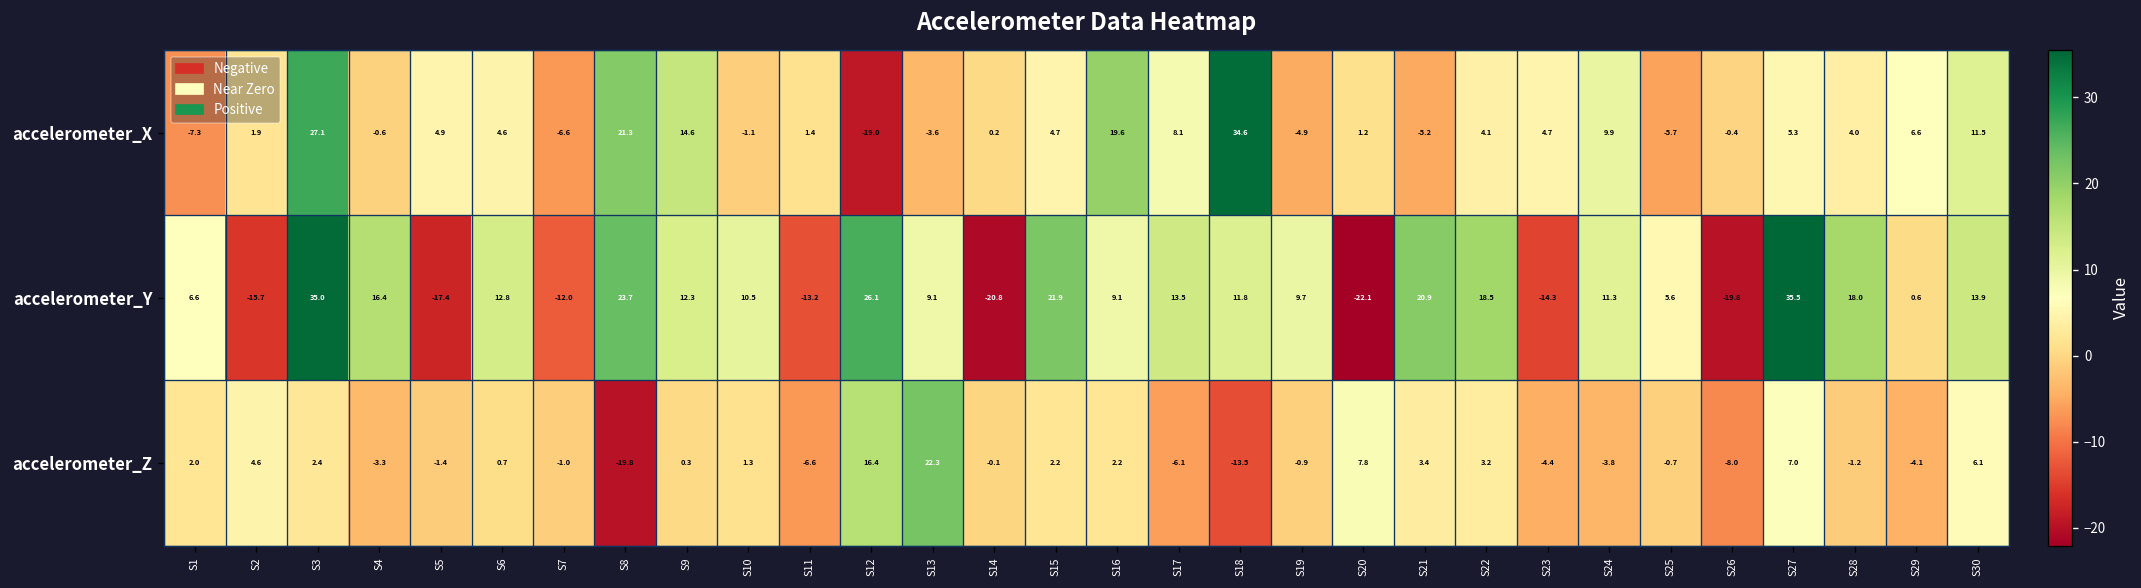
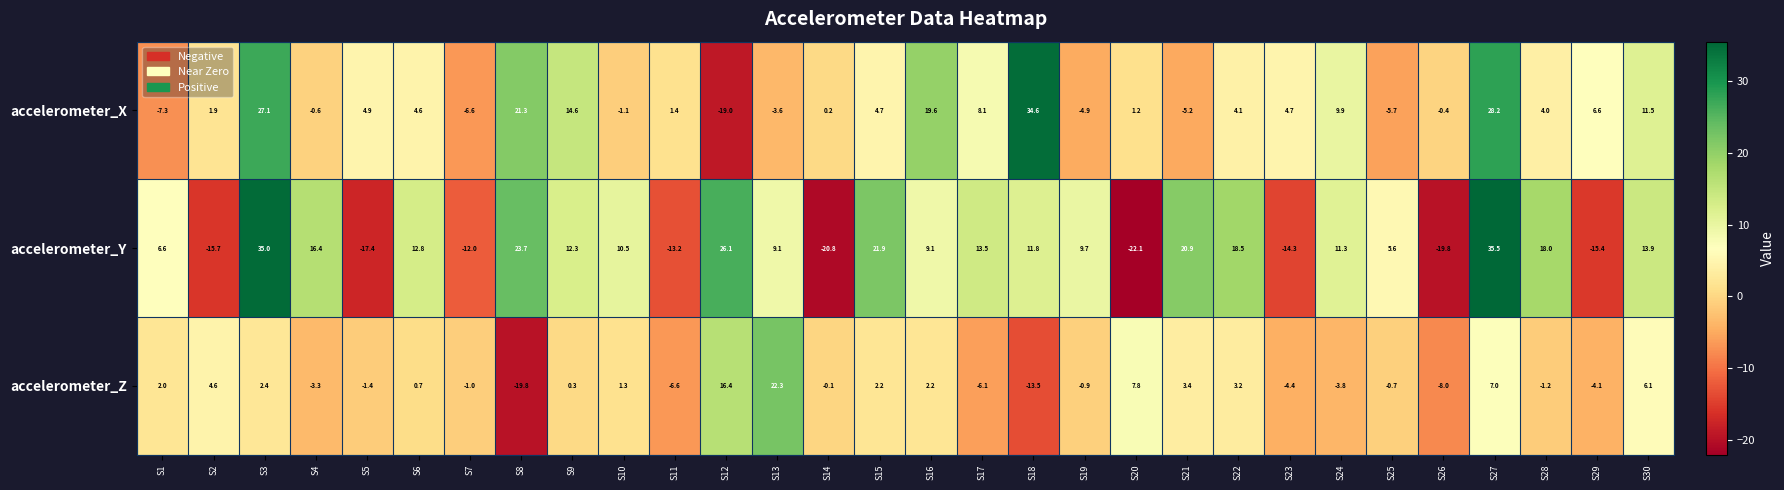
  {
    "accelerometer_X": {
      "S1": -7.3,
      "S2": 1.9,
      "S3": 27.1,
      "S4": -0.6,
      "S5": 4.9,
      "S6": 4.6,
      "S7": -6.6,
      "S8": 21.3,
      "S9": 14.6,
      "S10": -1.1,
      "S11": 1.4,
      "S12": -19.0,
      "S13": -3.6,
      "S14": 0.2,
      "S15": 4.7,
      "S16": 19.6,
      "S17": 8.1,
      "S18": 34.6,
      "S19": -4.9,
      "S20": 1.2,
      "S21": -5.2,
      "S22": 4.1,
      "S23": 4.7,
      "S24": 9.9,
      "S25": -5.7,
      "S26": -0.4,
-     "S27": 5.3,
+     "S27": 28.2,
      "S28": 4.0,
      "S29": 6.6,
      "S30": 11.5
    },
    "accelerometer_Y": {
      "S1": 6.6,
      "S2": -15.7,
      "S3": 35.0,
      "S4": 16.4,
      "S5": -17.4,
      "S6": 12.8,
      "S7": -12.0,
      "S8": 23.7,
      "S9": 12.3,
      "S10": 10.5,
      "S11": -13.2,
      "S12": 26.1,
      "S13": 9.1,
      "S14": -20.8,
      "S15": 21.9,
      "S16": 9.1,
      "S17": 13.5,
      "S18": 11.8,
      "S19": 9.7,
      "S20": -22.1,
      "S21": 20.9,
      "S22": 18.5,
      "S23": -14.3,
      "S24": 11.3,
      "S25": 5.6,
      "S26": -19.8,
      "S27": 35.5,
      "S28": 18.0,
-     "S29": 0.6,
+     "S29": -15.4,
      "S30": 13.9
    },
    "accelerometer_Z": {
      "S1": 2.0,
      "S2": 4.6,
      "S3": 2.4,
      "S4": -3.3,
      "S5": -1.4,
      "S6": 0.7,
      "S7": -1.0,
      "S8": -19.8,
      "S9": 0.3,
      "S10": 1.3,
      "S11": -6.6,
      "S12": 16.4,
      "S13": 22.3,
      "S14": -0.1,
      "S15": 2.2,
      "S16": 2.2,
      "S17": -6.1,
      "S18": -13.5,
      "S19": -0.9,
      "S20": 7.8,
      "S21": 3.4,
      "S22": 3.2,
      "S23": -4.4,
      "S24": -3.8,
      "S25": -0.7,
      "S26": -8.0,
      "S27": 7.0,
      "S28": -1.2,
      "S29": -4.1,
      "S30": 6.1
    }
  }
